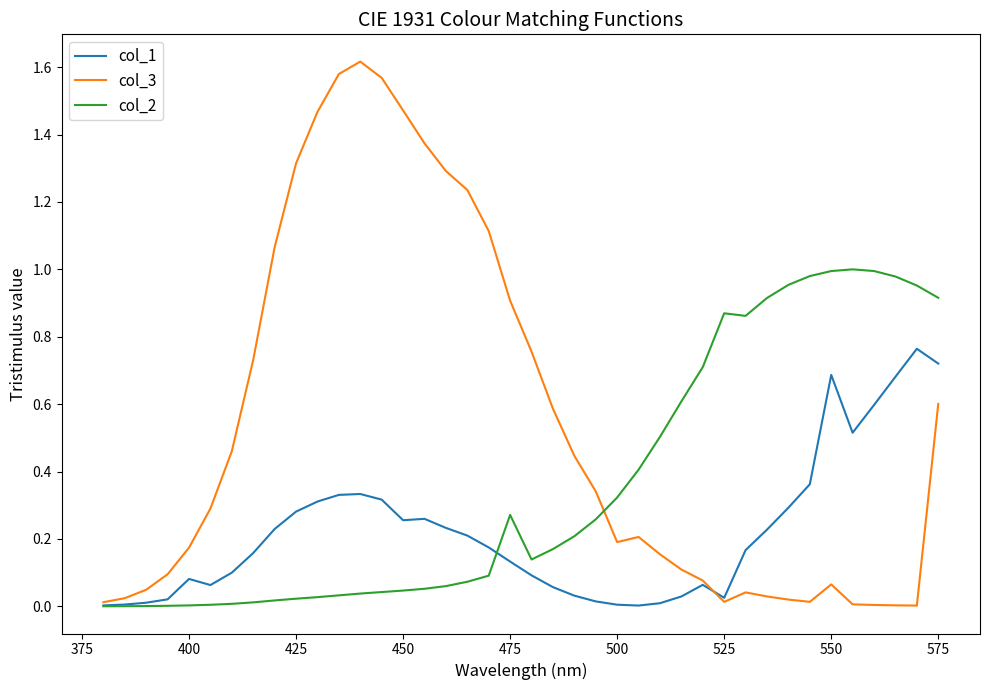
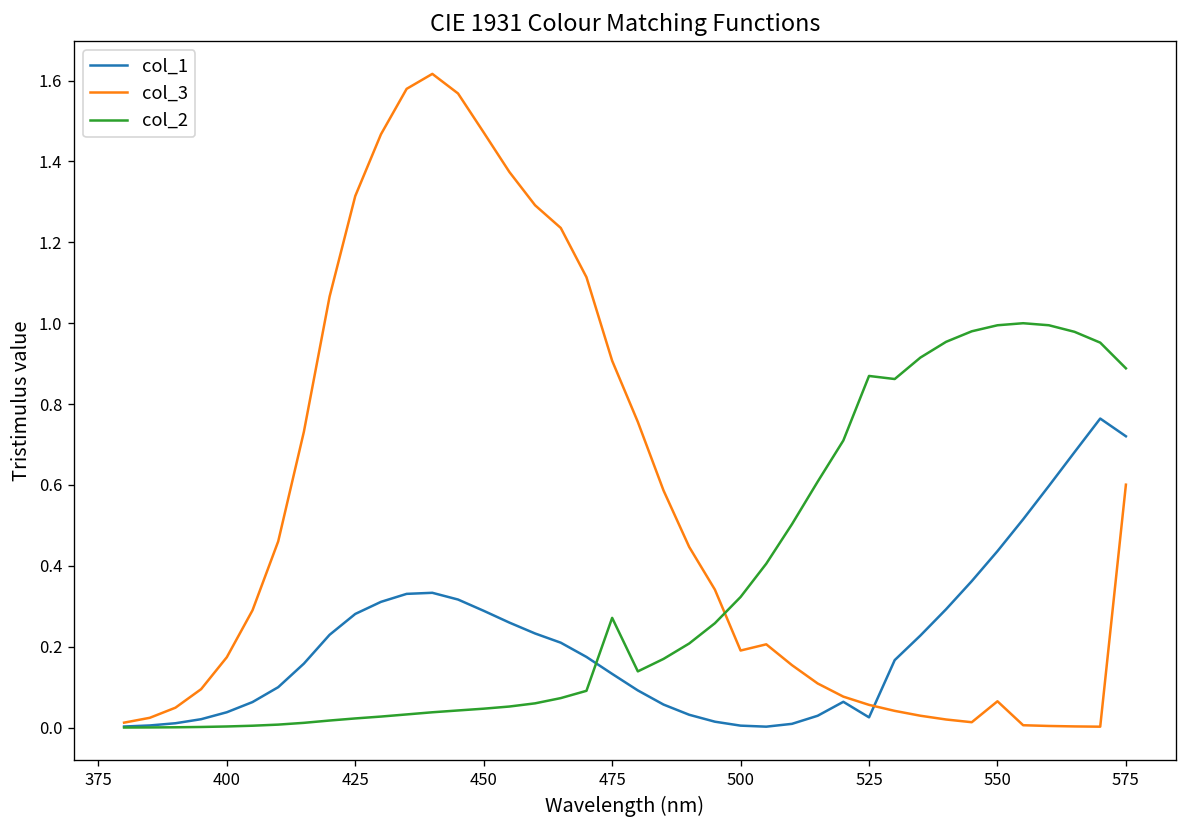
  {
    "col_1": {
-     "400": 0.08,
+     "400": 0.04,
      "425": 0.28,
-     "450": 0.26,
+     "450": 0.29,
      "475": 0.13,
      "500": 0.00,
      "525": 0.03,
-     "550": 0.69,
+     "550": 0.44,
      "575": 0.72
    },
    "col_3": {
      "400": 0.17,
      "425": 1.31,
      "450": 1.47,
      "475": 0.91,
      "500": 0.19,
-     "525": 0.01,
+     "525": 0.06,
      "550": 0.07,
      "575": 0.60
    },
    "col_2": {
      "400": 0.00,
      "425": 0.02,
      "450": 0.05,
      "475": 0.27,
      "500": 0.32,
      "525": 0.87,
      "550": 0.99,
-     "575": 0.92
+     "575": 0.89
    }
  }
